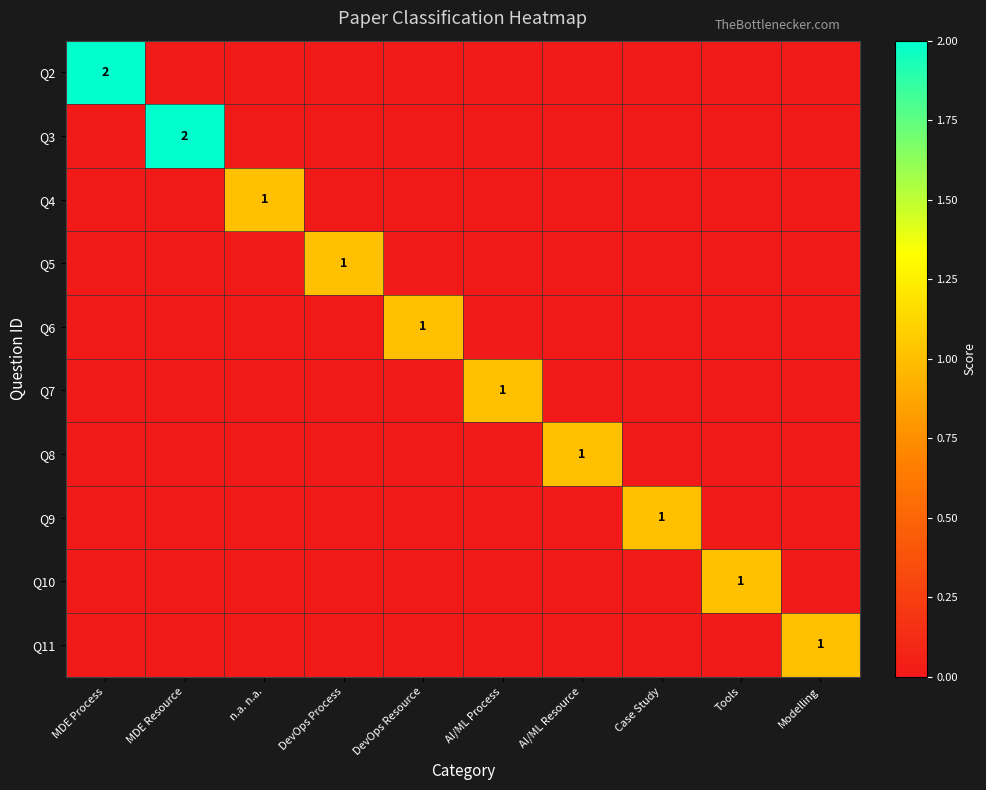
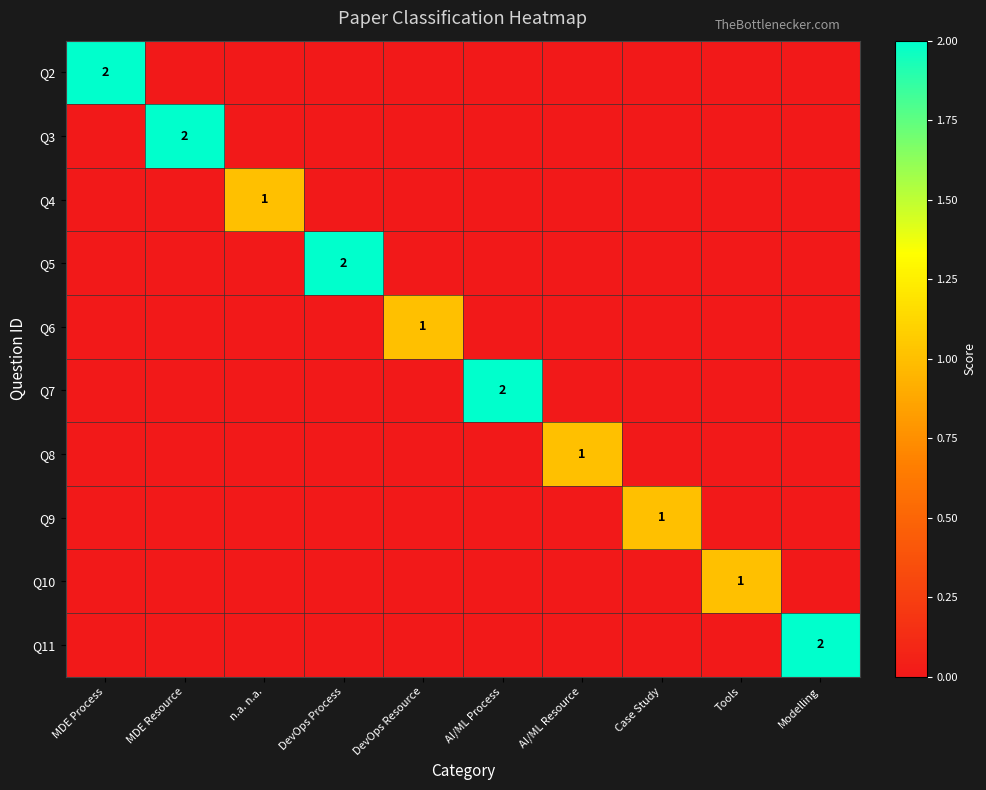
  {
    "Q2": {
      "MDE Process": 2
    },
    "Q3": {
      "MDE Resource": 2
    },
    "Q4": {
      "n.a. n.a.": 1
    },
    "Q5": {
-     "DevOps Process": 1
+     "DevOps Process": 2
    },
    "Q6": {
      "DevOps Resource": 1
    },
    "Q7": {
-     "AI/ML Process": 1
+     "AI/ML Process": 2
    },
    "Q8": {
      "AI/ML Resource": 1
    },
    "Q9": {
      "Case Study": 1
    },
    "Q10": {
      "Tools": 1
    },
    "Q11": {
-     "Modelling": 1
+     "Modelling": 2
    }
  }
